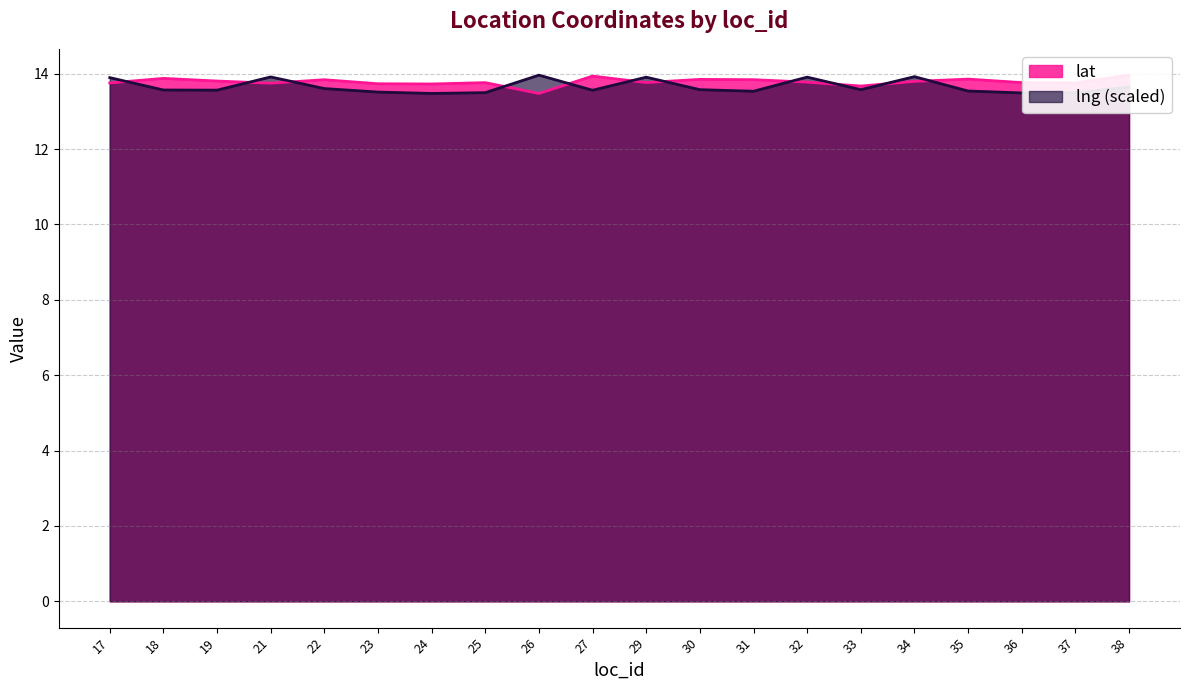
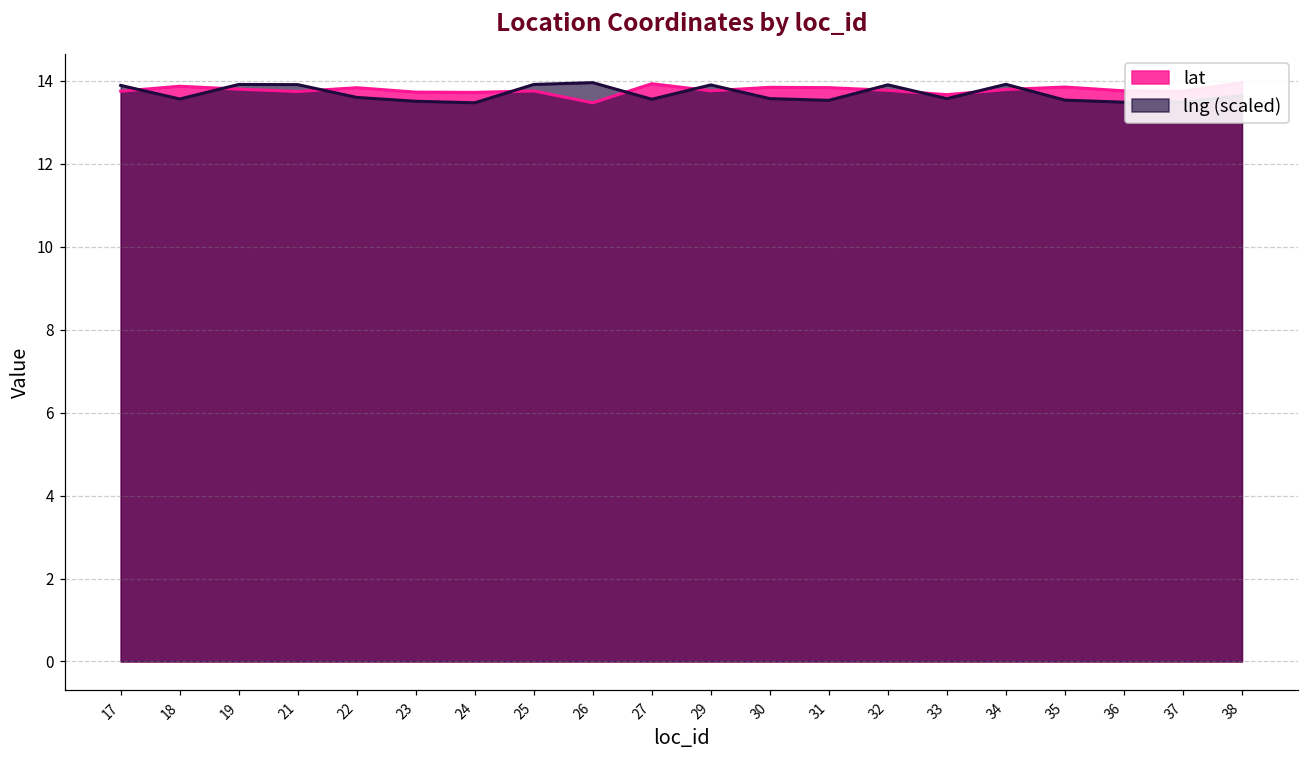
  {
    "lat": {
      "17": 13.8,
      "18": 13.9,
      "19": 13.8,
      "21": 13.7,
      "22": 13.8,
      "23": 13.7,
      "24": 13.7,
      "25": 13.8,
      "26": 13.5,
      "27": 13.9,
      "29": 13.8,
      "30": 13.8,
      "31": 13.8,
      "32": 13.8,
      "33": 13.7,
      "34": 13.8,
      "35": 13.9,
      "36": 13.8
    },
    "lng (scaled)": {
      "17": 13.9,
      "18": 13.6,
-     "19": 13.6,
+     "19": 13.9,
      "21": 13.9,
      "22": 13.6,
      "23": 13.5,
      "24": 13.5,
-     "25": 13.5,
+     "25": 13.9,
      "26": 14.0,
      "27": 13.6,
      "29": 13.9,
      "30": 13.6,
      "31": 13.5,
      "32": 13.9,
      "33": 13.6,
      "34": 13.9,
      "35": 13.5,
      "36": 13.5
    }
  }
